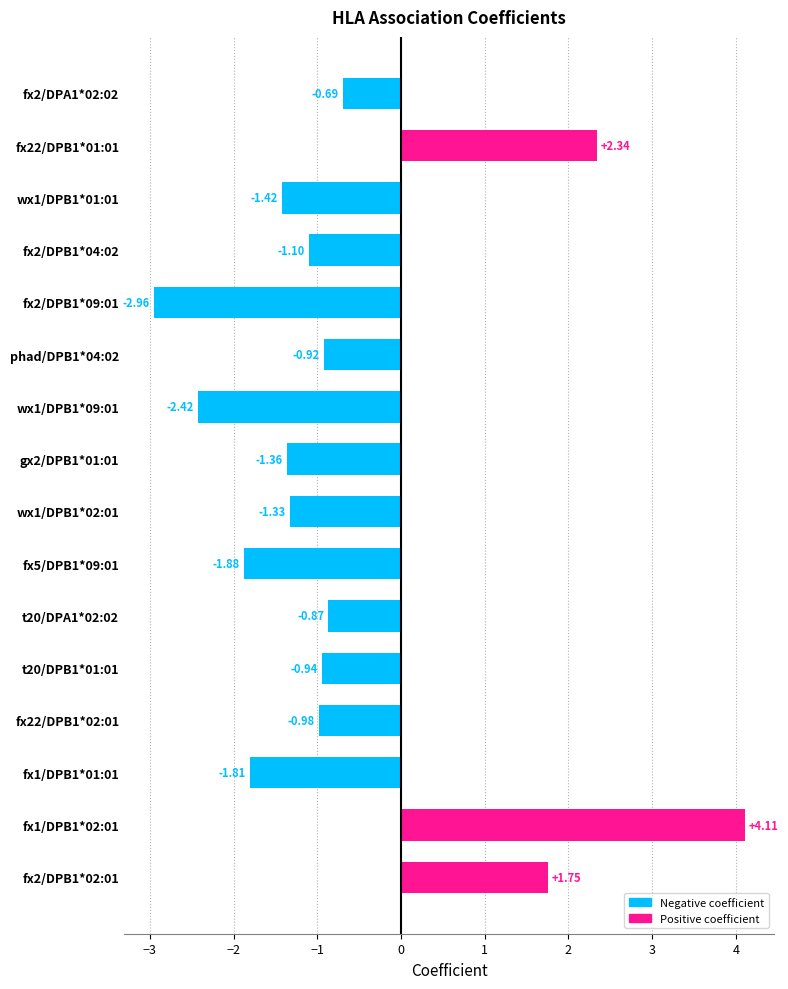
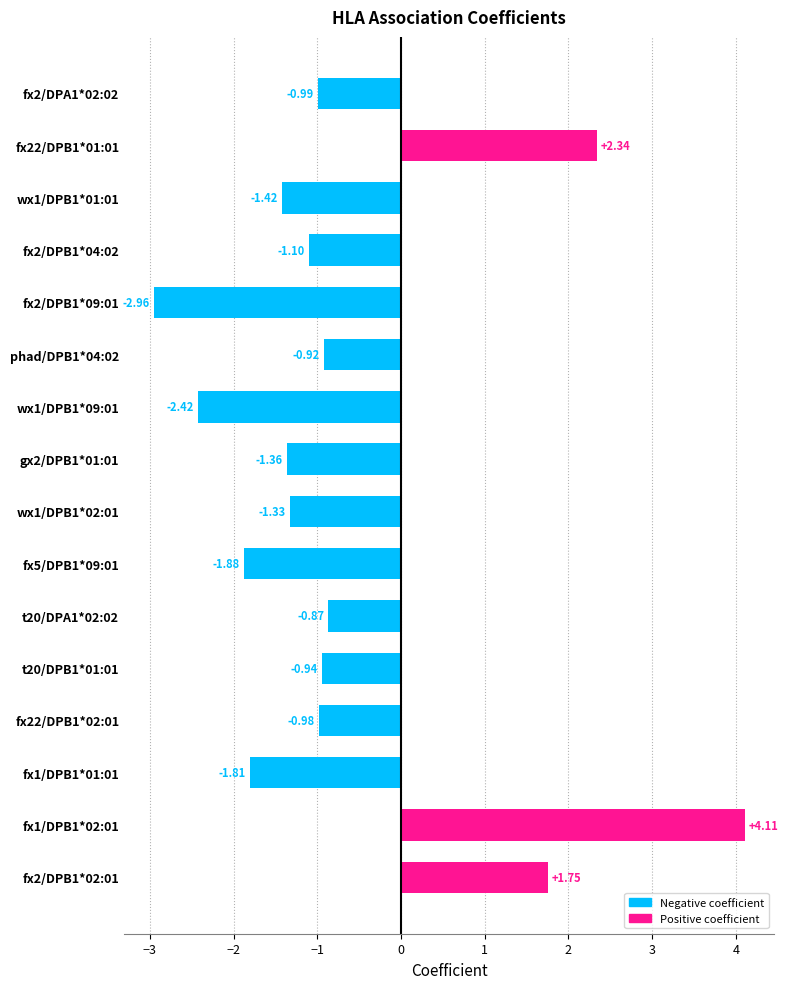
  {
-   "fx2/DPA1*02:02": "-0.69",
+   "fx2/DPA1*02:02": "-0.99",
    "fx22/DPB1*01:01": "+2.34",
    "wx1/DPB1*01:01": "-1.42",
    "fx2/DPB1*04:02": "-1.10",
    "fx2/DPB1*09:01": "-2.96",
    "phad/DPB1*04:02": "-0.92",
    "wx1/DPB1*09:01": "-2.42",
    "gx2/DPB1*01:01": "-1.36",
    "wx1/DPB1*02:01": "-1.33",
    "fx5/DPB1*09:01": "-1.88",
    "t20/DPA1*02:02": "-0.87",
    "t20/DPB1*01:01": "-0.94",
    "fx22/DPB1*02:01": "-0.98",
    "fx1/DPB1*01:01": "-1.81",
    "fx1/DPB1*02:01": "+4.11",
    "fx2/DPB1*02:01": "+1.75"
  }
